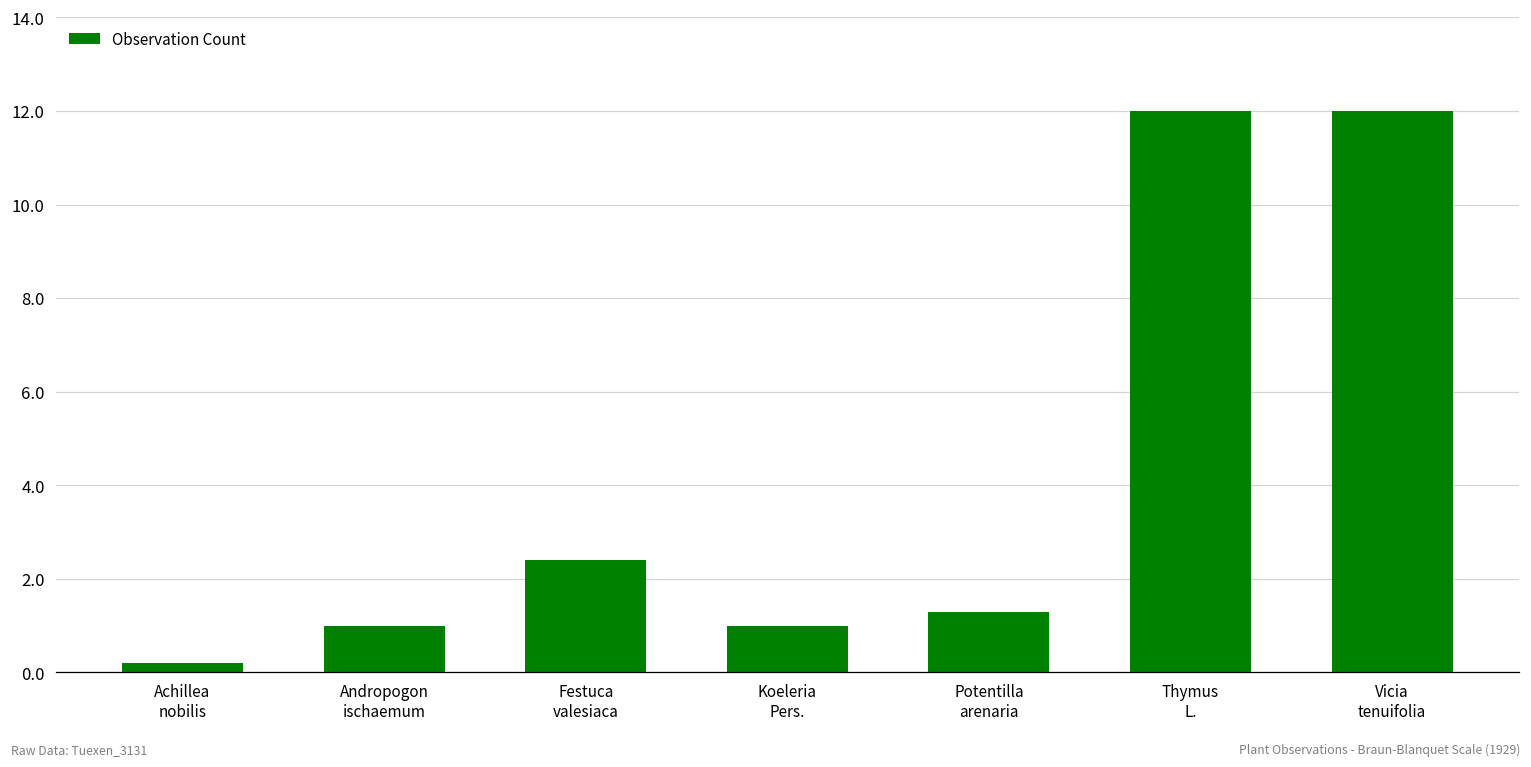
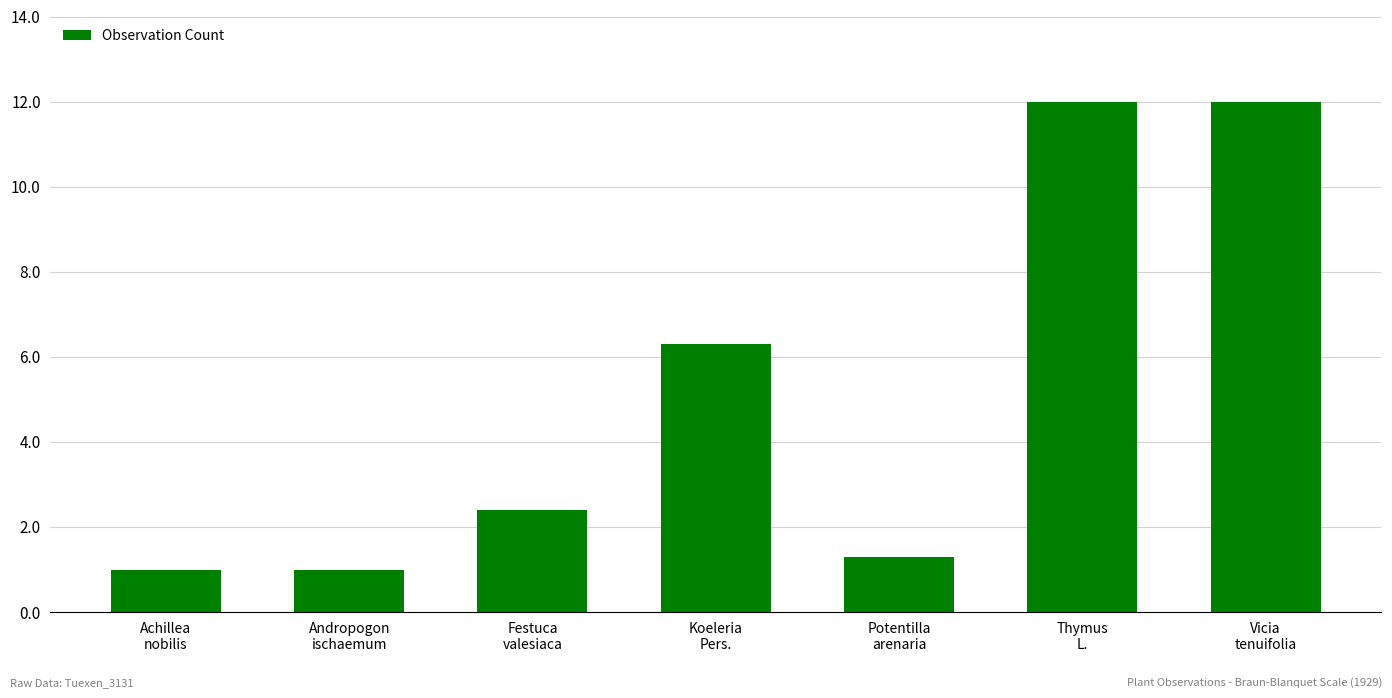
  {
-   "Achillea nobilis": 0.2,
+   "Achillea nobilis": 1.0,
    "Andropogon ischaemum": 1.0,
    "Festuca valesiaca": 2.4,
-   "Koeleria Pers.": 1.0,
+   "Koeleria Pers.": 6.3,
    "Potentilla arenaria": 1.3,
    "Thymus L.": 12.0,
    "Vicia tenuifolia": 12.0
  }
